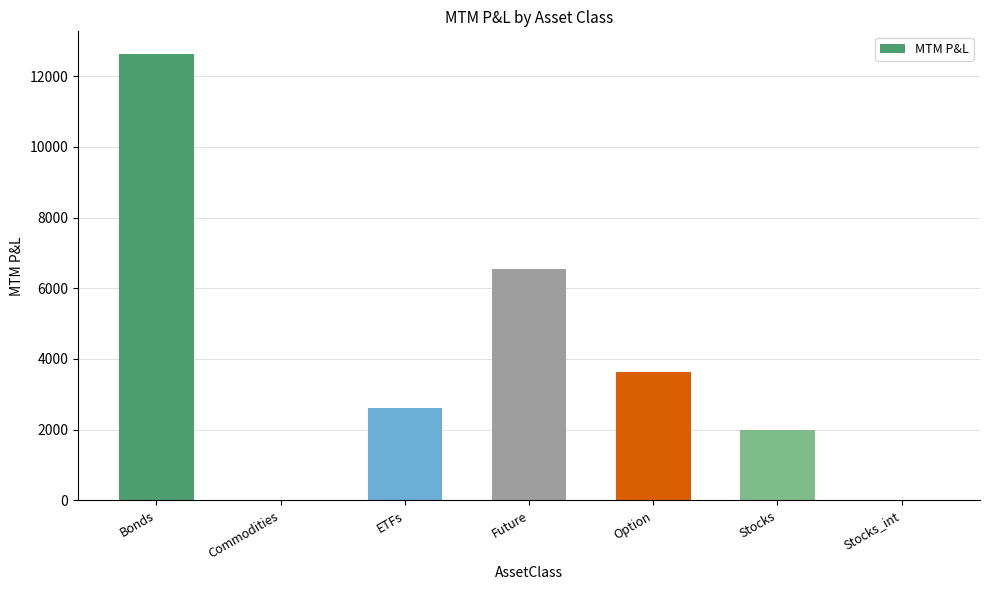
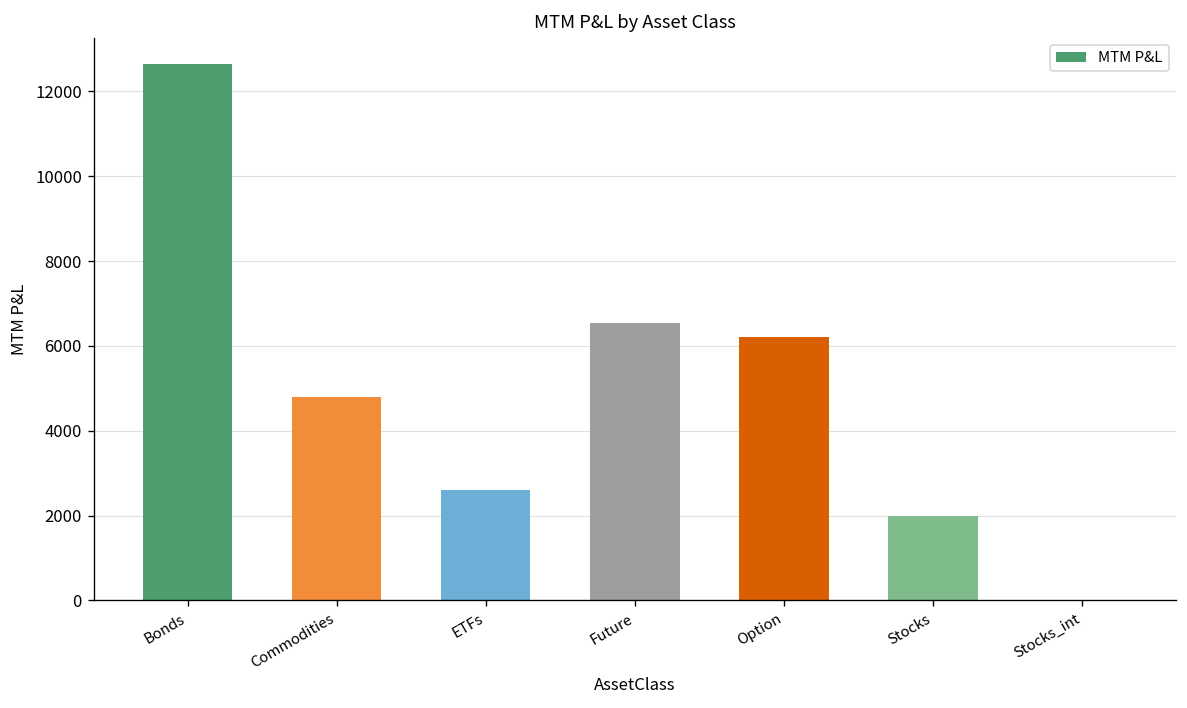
  {
    "Bonds": 12600,
-   "Commodities": 0,
+   "Commodities": 4800,
    "ETFs": 2600,
    "Future": 6500,
-   "Option": 3600,
+   "Option": 6200,
    "Stocks": 2000,
    "Stocks_int": 0
  }
